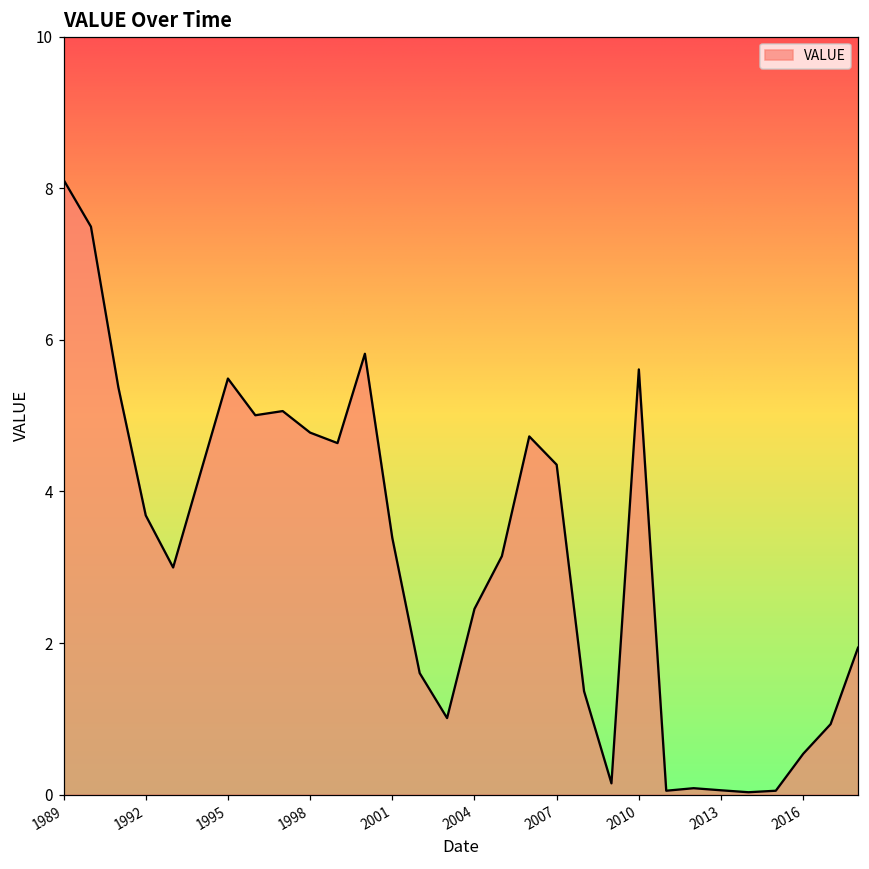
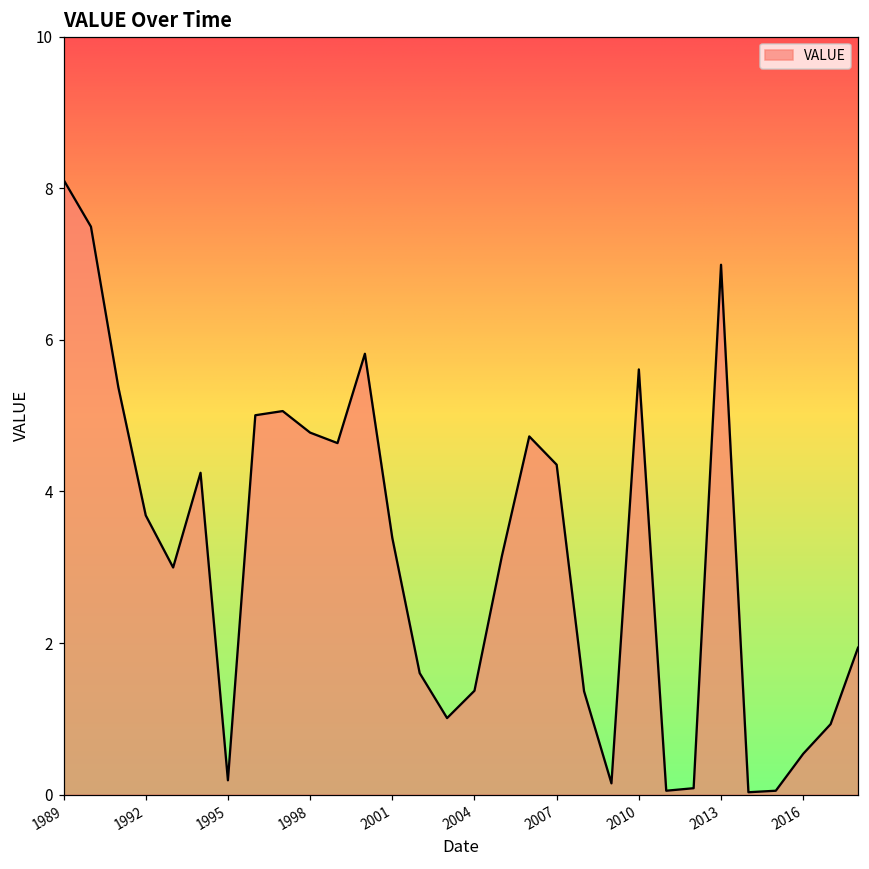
  {
    "1989": 8.1,
    "1992": 3.7,
-   "1995": 5.5,
+   "1995": 0.2,
    "1998": 4.8,
    "2001": 3.4,
-   "2004": 2.5,
+   "2004": 1.4,
    "2007": 4.4,
    "2010": 5.6,
-   "2013": 0.1,
+   "2013": 7.0,
    "2016": 0.5
  }
